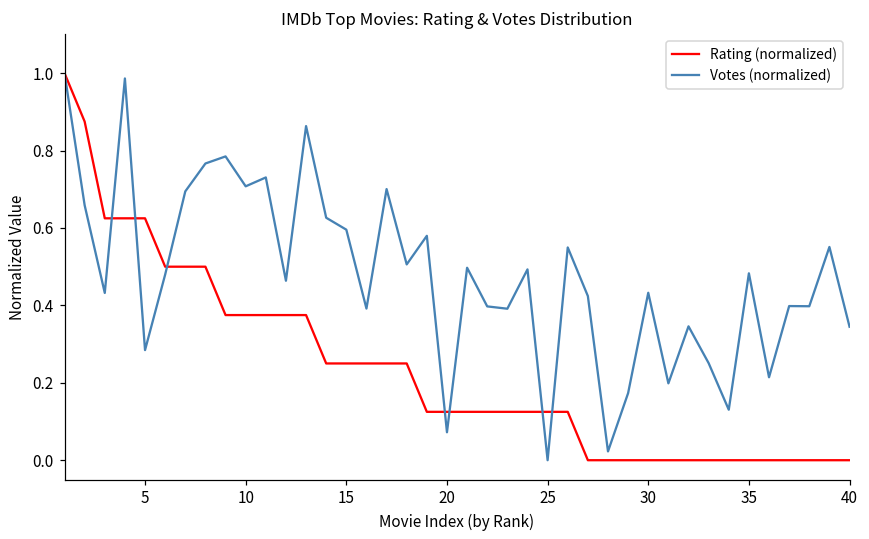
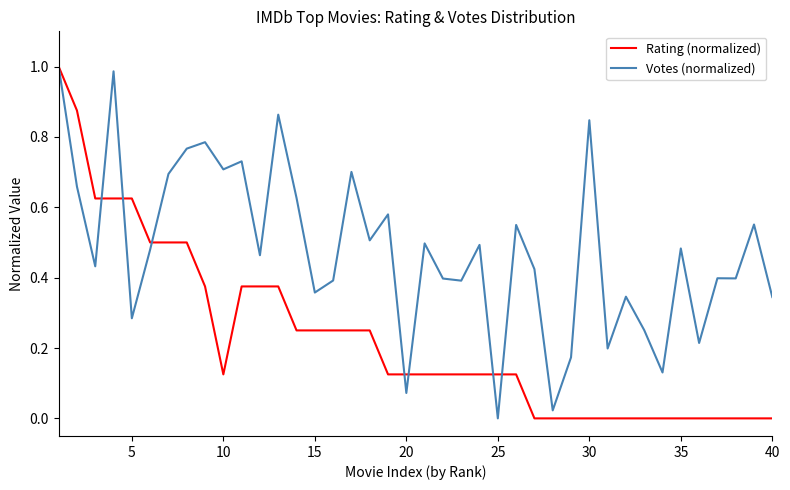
  {
    "Rating (normalized)": {
      "5": 0.62,
-     "10": 0.38,
+     "10": 0.12,
      "15": 0.25,
      "20": 0.12,
      "25": 0.12,
      "30": 0.00,
      "35": 0.00,
      "40": 0.00
    },
    "Votes (normalized)": {
      "5": 0.28,
      "10": 0.71,
-     "15": 0.60,
+     "15": 0.36,
      "20": 0.07,
      "25": 0.00,
-     "30": 0.43,
+     "30": 0.85,
      "35": 0.48,
      "40": 0.34
    }
  }
